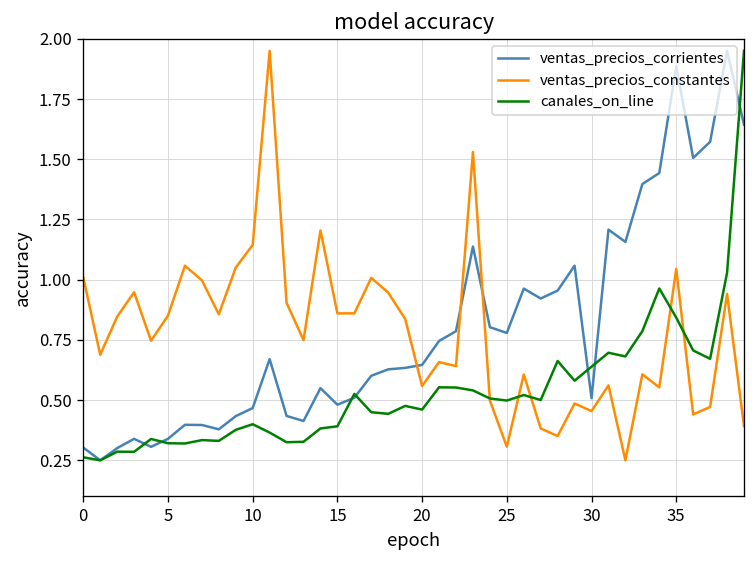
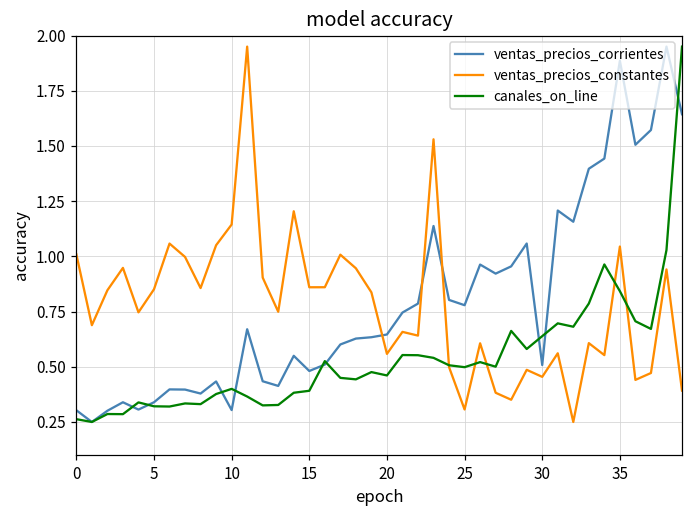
  {
    "ventas_precios_corrientes": {
      "0": 0.30,
      "5": 0.34,
-     "10": 0.47,
+     "10": 0.30,
      "15": 0.48,
      "20": 0.65,
      "25": 0.78,
      "30": 0.51
    },
    "ventas_precios_constantes": {
      "0": 1.01,
      "5": 0.85,
      "10": 1.14,
      "15": 0.86,
      "20": 0.56,
      "25": 0.31,
      "30": 0.45,
      "35": 1.04
    },
    "canales_on_line": {
      "0": 0.26,
      "5": 0.32,
      "10": 0.40,
      "15": 0.39,
      "20": 0.46,
      "25": 0.50,
      "30": 0.64,
      "35": 0.84
    }
  }
